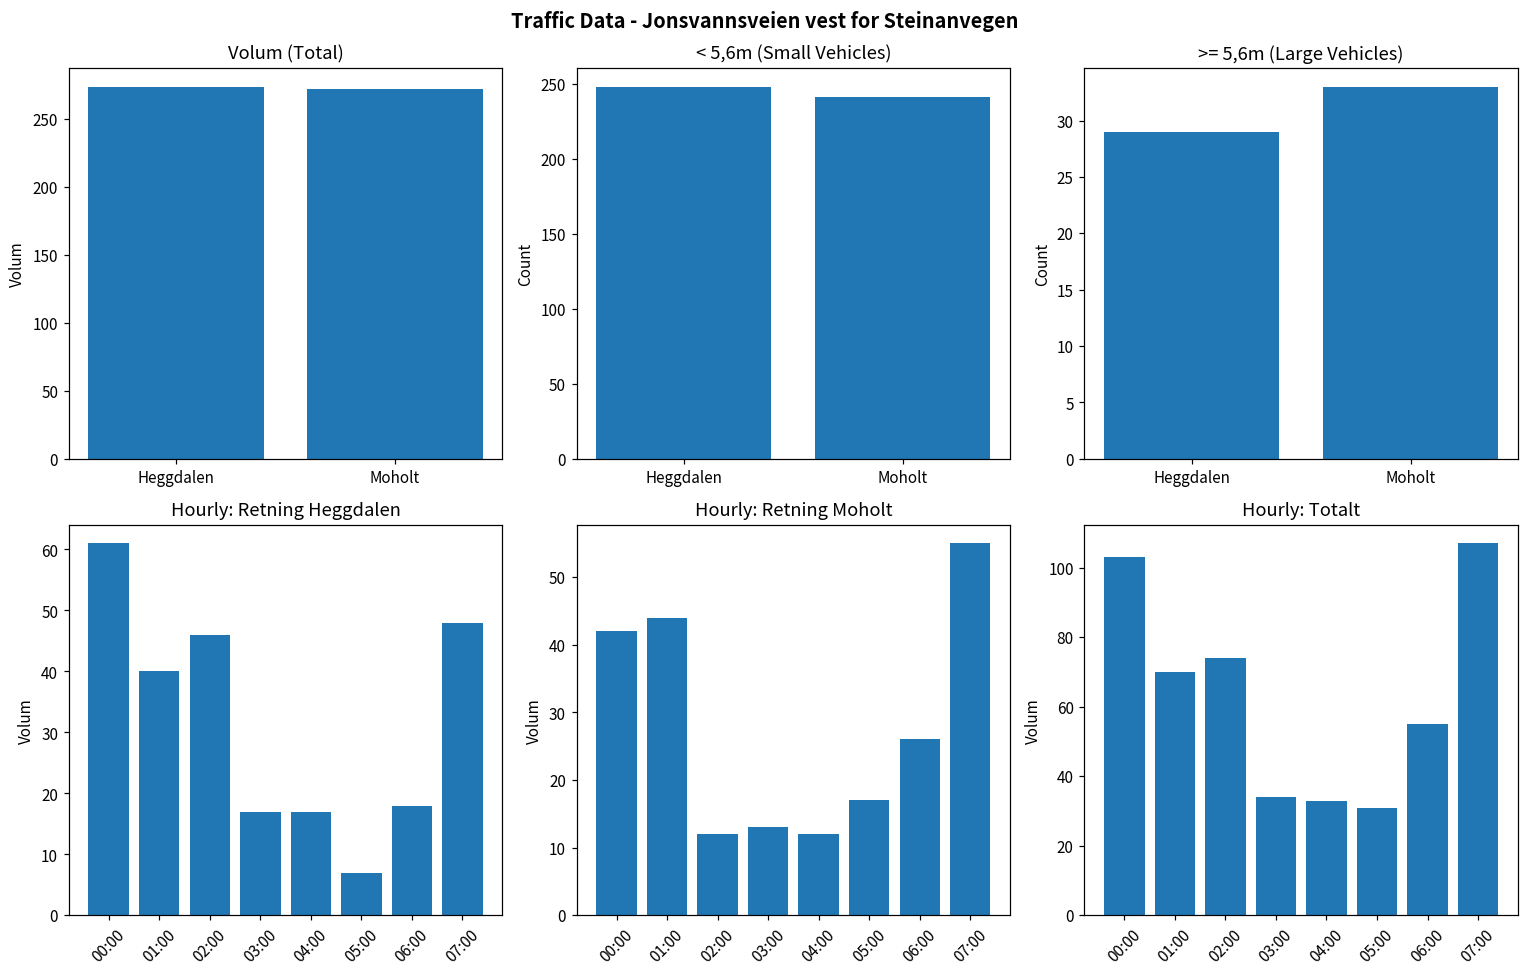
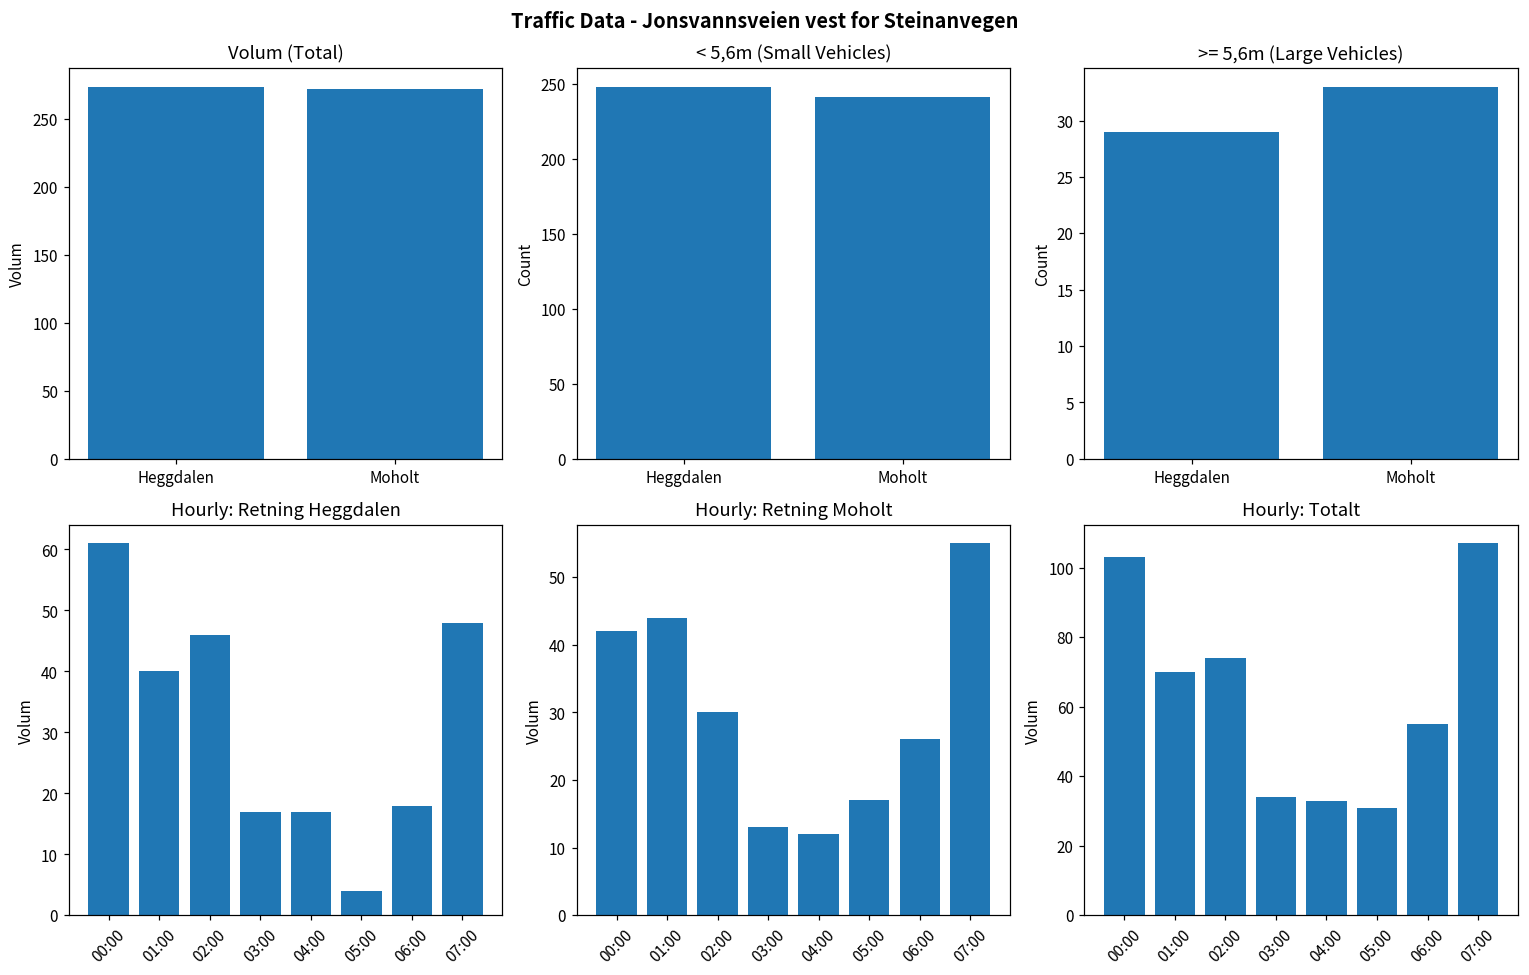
  {
    "Volum (Total)": {
      "Heggdalen": 274,
      "Moholt": 272
    },
    "< 5,6m (Small Vehicles)": {
      "Heggdalen": 248,
      "Moholt": 241
    },
    ">= 5,6m (Large Vehicles)": {
      "Heggdalen": 29.0,
      "Moholt": 33.0
    },
    "Hourly: Retning Heggdalen": {
      "00:00": 61,
      "01:00": 40,
      "02:00": 46,
      "03:00": 17,
      "04:00": 17,
-     "05:00": 7,
+     "05:00": 4,
      "06:00": 18,
      "07:00": 48
    },
    "Hourly: Retning Moholt": {
      "00:00": 42,
      "01:00": 44,
-     "02:00": 12,
+     "02:00": 30,
      "03:00": 13,
      "04:00": 12,
      "05:00": 17,
      "06:00": 26,
      "07:00": 55
    },
    "Hourly: Totalt": {
      "00:00": 103,
      "01:00": 70,
      "02:00": 74,
      "03:00": 34,
      "04:00": 33,
      "05:00": 31,
      "06:00": 55,
      "07:00": 107
    }
  }
